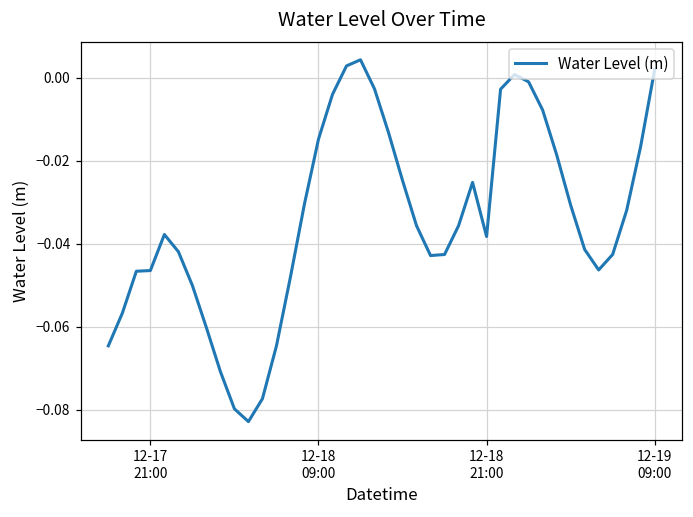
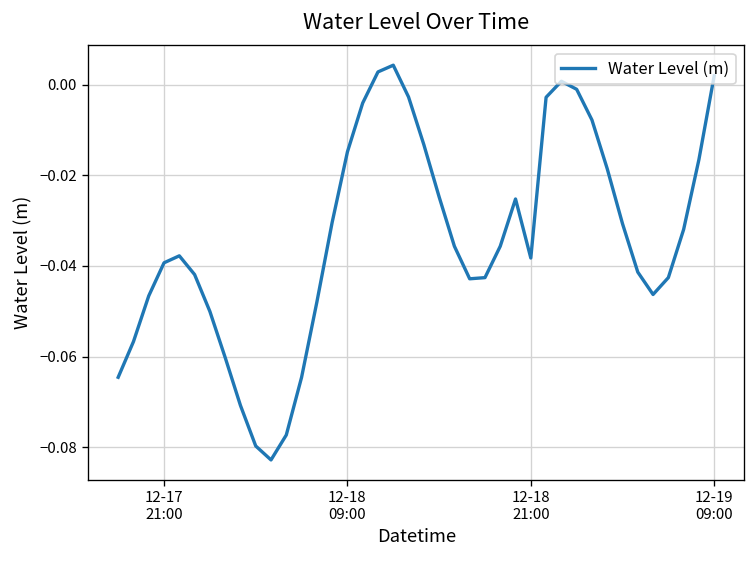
  {
-   "12-17 21:00": -0.046,
+   "12-17 21:00": -0.039,
    "12-18 09:00": -0.015,
    "12-18 21:00": -0.038
  }
